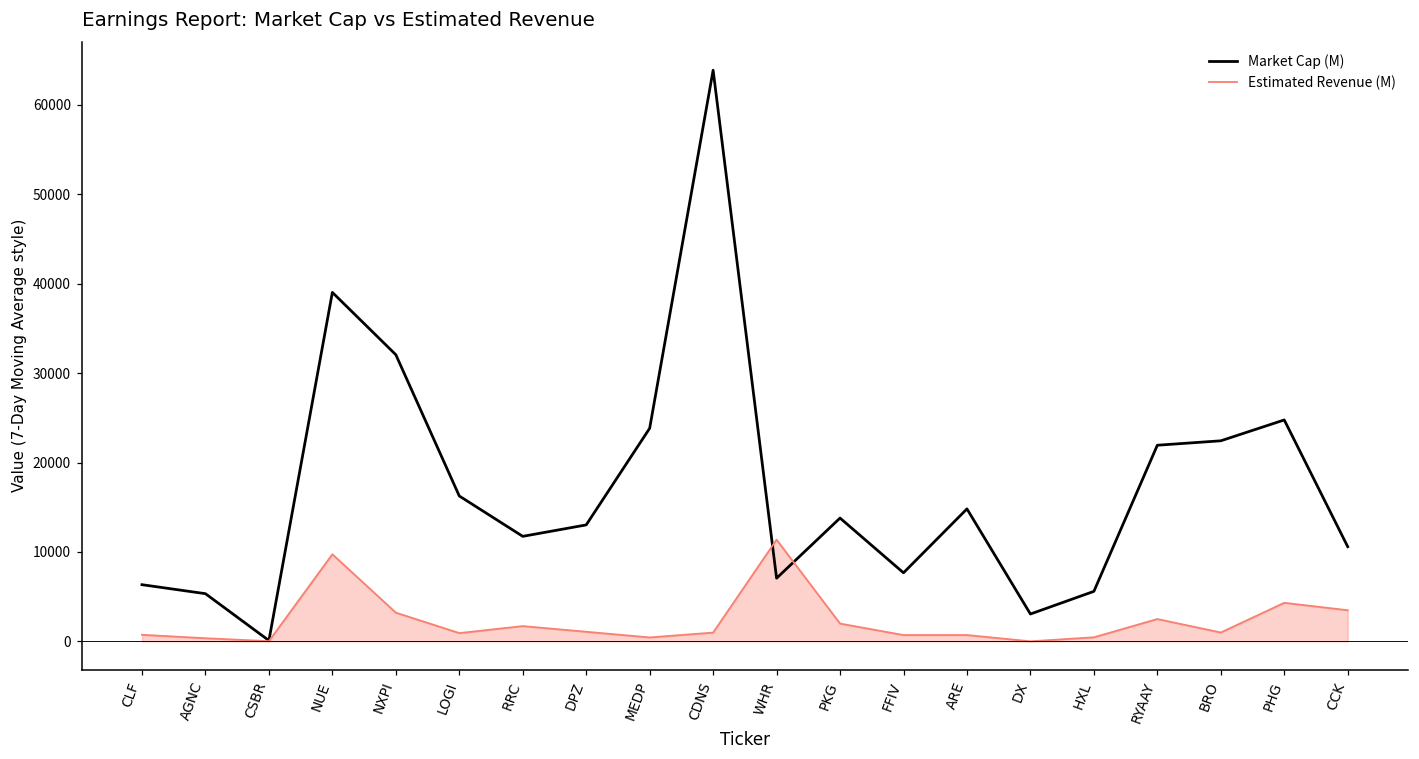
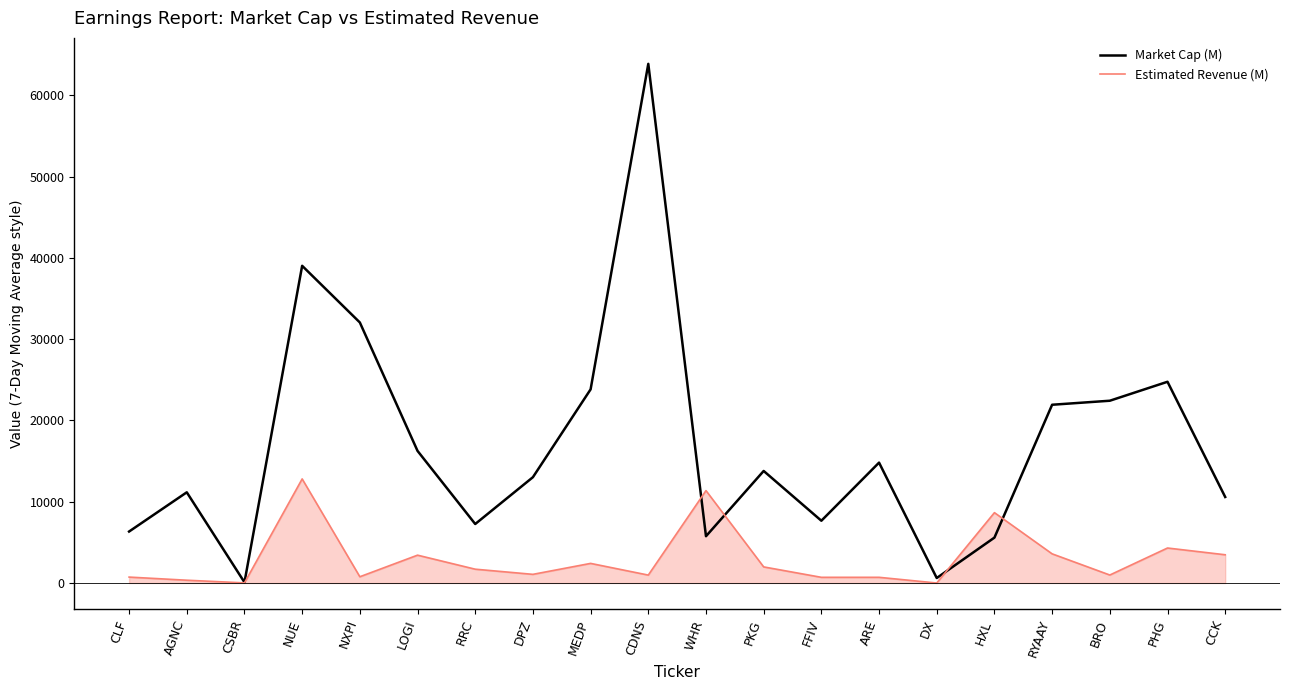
  {
    "Market Cap (M)": {
      "CLF": 6000,
-     "AGNC": 5000,
+     "AGNC": 11000,
      "NUE": 39000,
      "NXPI": 32000,
      "LOGI": 16000,
-     "RRC": 12000,
+     "RRC": 7000,
      "DPZ": 13000,
      "MEDP": 24000,
      "CDNS": 64000,
-     "WHR": 7000,
+     "WHR": 6000,
      "PKG": 14000,
      "FFIV": 8000,
      "ARE": 15000,
-     "DX": 3000,
+     "DX": 1000,
      "HXL": 6000,
      "RYAAY": 22000,
      "BRO": 22000,
      "PHG": 25000,
      "CCK": 11000
    },
    "Estimated Revenue (M)": {
      "CLF": 1000,
      "AGNC": 0,
-     "NUE": 10000,
-     "NXPI": 3000,
-     "LOGI": 1000,
+     "NUE": 13000,
+     "NXPI": 1000,
+     "LOGI": 3000,
      "RRC": 2000,
      "DPZ": 1000,
-     "MEDP": 0,
+     "MEDP": 2000,
      "CDNS": 1000,
      "WHR": 11000,
      "PKG": 2000,
      "FFIV": 1000,
      "ARE": 1000,
      "DX": 0,
-     "HXL": 0,
-     "RYAAY": 2000,
+     "HXL": 9000,
+     "RYAAY": 4000,
      "BRO": 1000,
      "PHG": 4000,
      "CCK": 3000
    }
  }
